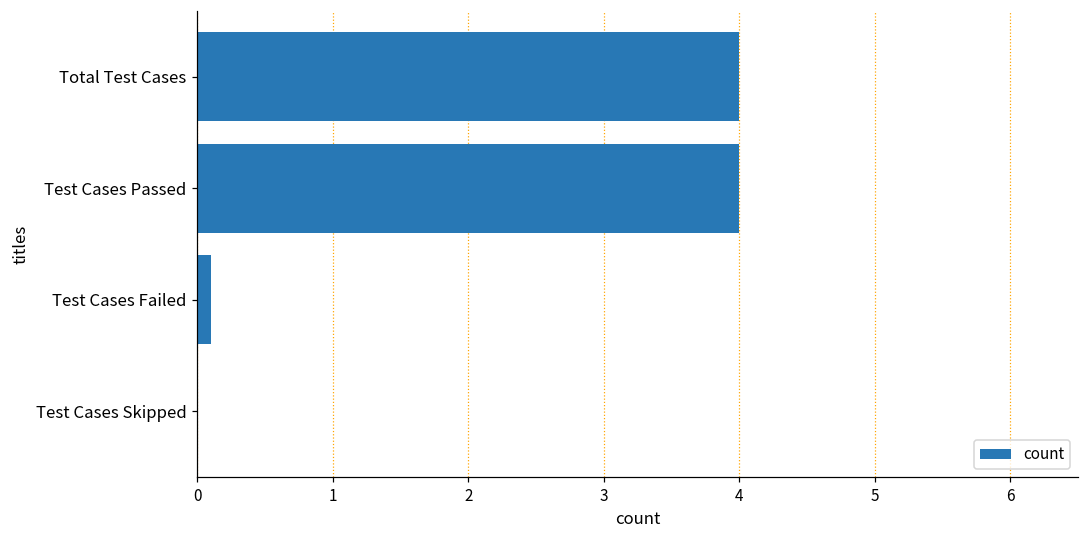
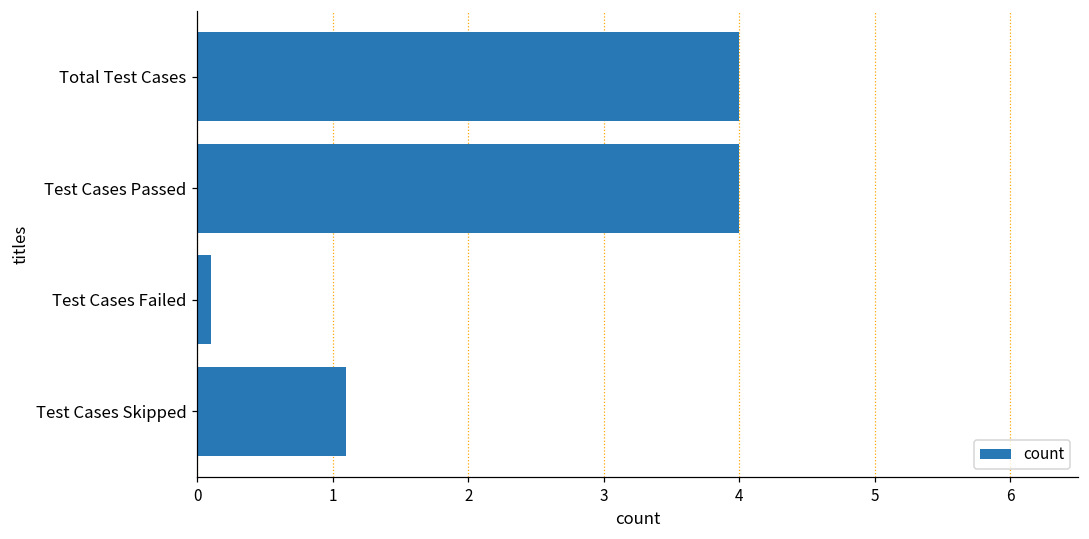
  {
    "Total Test Cases": 4.0,
    "Test Cases Passed": 4.0,
    "Test Cases Failed": 0.1,
-   "Test Cases Skipped": 0.0
+   "Test Cases Skipped": 1.1
  }
